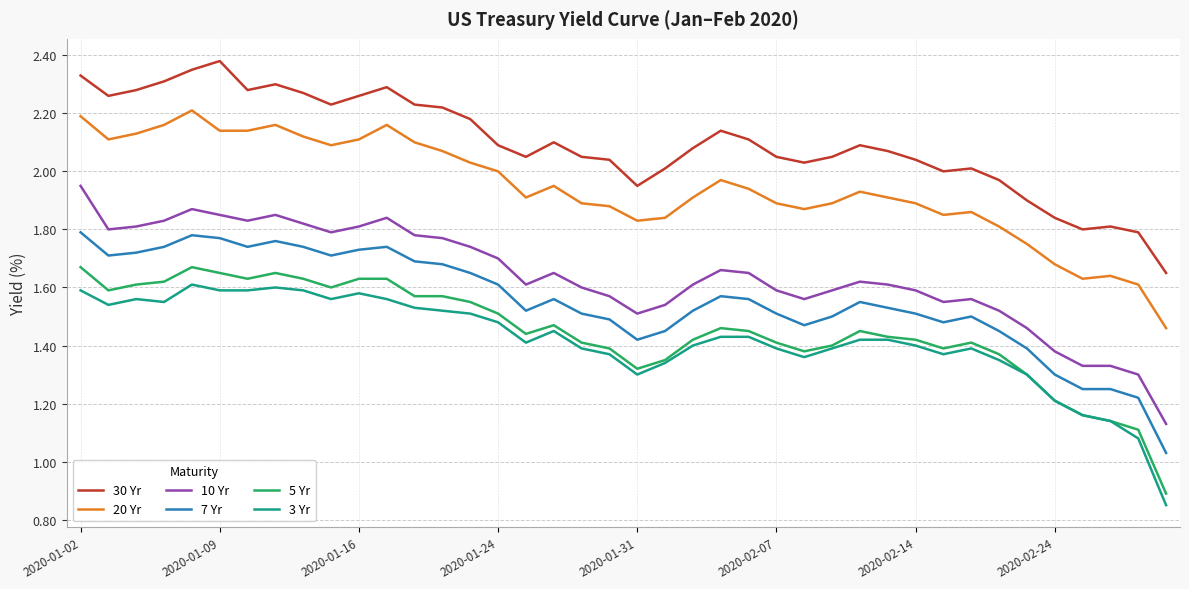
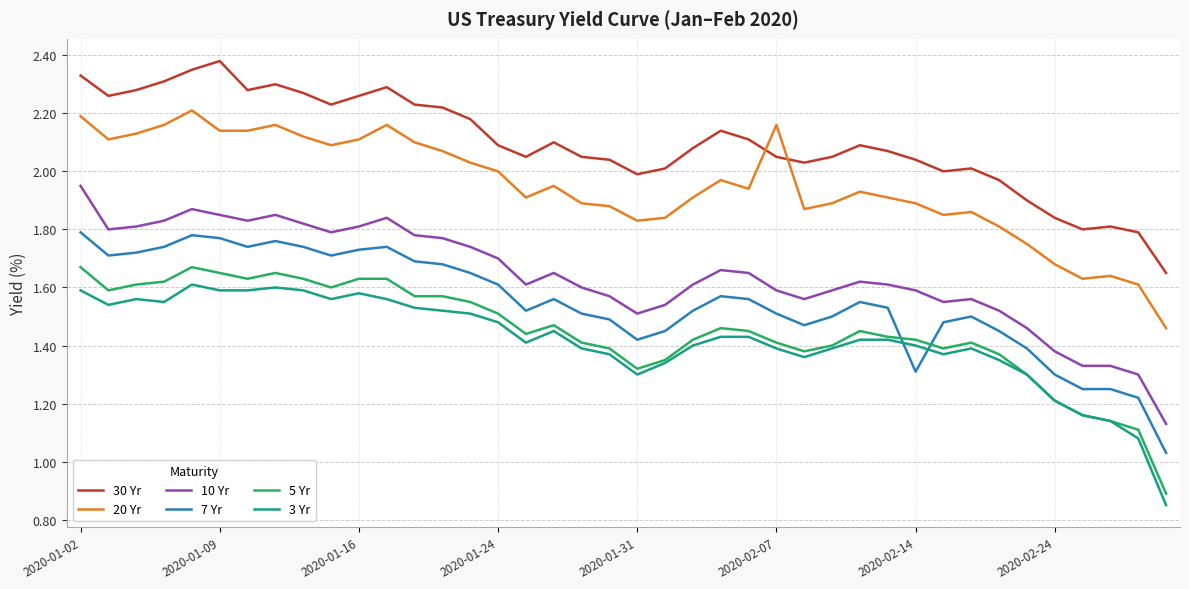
  {
    "30 Yr": {
      "2020-01-02": 2.33,
      "2020-01-09": 2.38,
      "2020-01-16": 2.26,
      "2020-01-24": 2.09,
-     "2020-01-31": 1.95,
+     "2020-01-31": 1.99,
      "2020-02-07": 2.05,
      "2020-02-14": 2.04,
      "2020-02-24": 1.84
    },
    "20 Yr": {
      "2020-01-02": 2.19,
      "2020-01-09": 2.14,
      "2020-01-16": 2.11,
      "2020-01-24": 2.00,
      "2020-01-31": 1.83,
-     "2020-02-07": 1.89,
+     "2020-02-07": 2.16,
      "2020-02-14": 1.89,
      "2020-02-24": 1.68
    },
    "10 Yr": {
      "2020-01-02": 1.95,
      "2020-01-09": 1.85,
      "2020-01-16": 1.81,
      "2020-01-24": 1.70,
      "2020-01-31": 1.51,
      "2020-02-07": 1.59,
      "2020-02-14": 1.59,
      "2020-02-24": 1.38
    },
    "7 Yr": {
      "2020-01-02": 1.79,
      "2020-01-09": 1.77,
      "2020-01-16": 1.73,
      "2020-01-24": 1.61,
      "2020-01-31": 1.42,
      "2020-02-07": 1.51,
-     "2020-02-14": 1.51,
+     "2020-02-14": 1.31,
      "2020-02-24": 1.30
    }
  }
